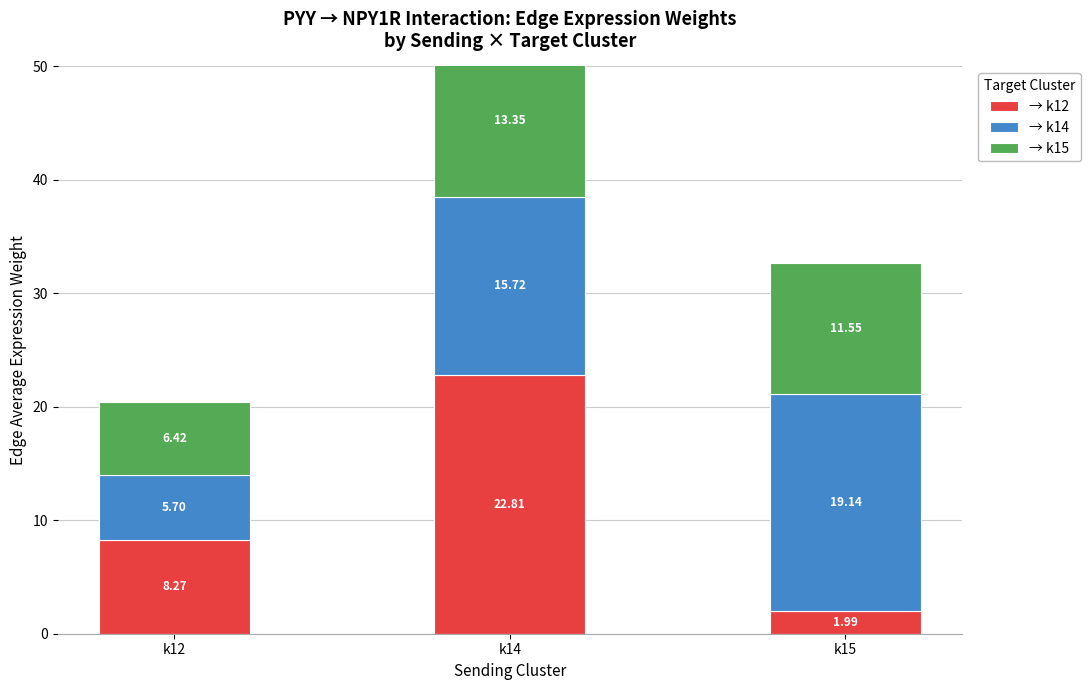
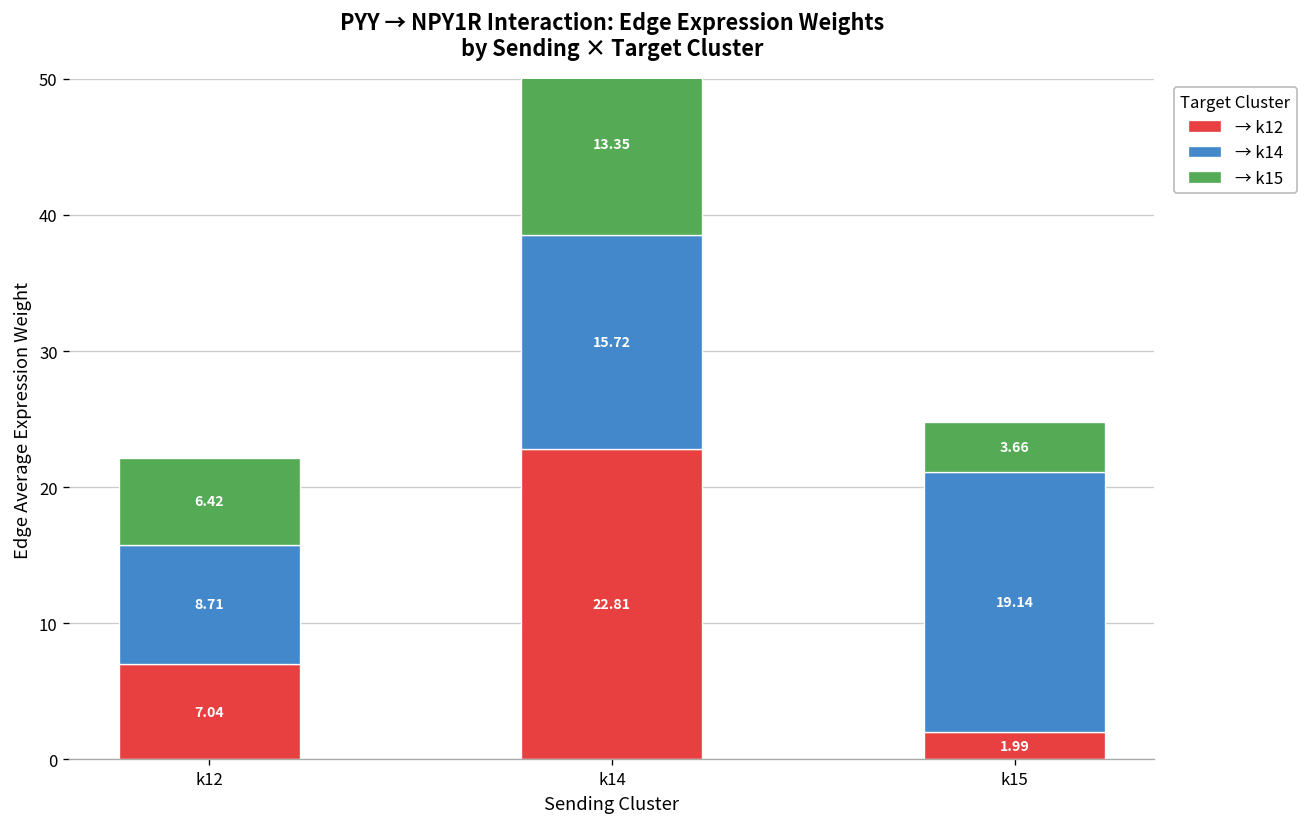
  {
    "→ k12": {
-     "k12": 8.27,
+     "k12": 7.04,
      "k14": 22.81,
      "k15": 1.99
    },
    "→ k14": {
-     "k12": 5.70,
+     "k12": 8.71,
      "k14": 15.72,
      "k15": 19.14
    },
    "→ k15": {
      "k12": 6.42,
-     "k15": 11.55
+     "k15": 3.66
    }
  }
